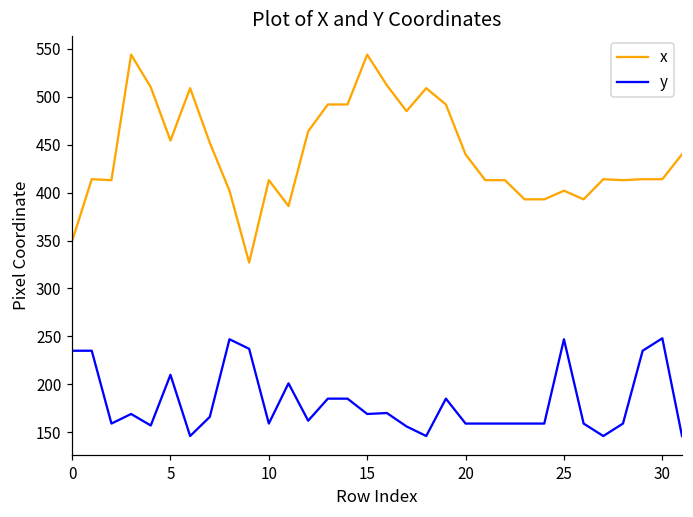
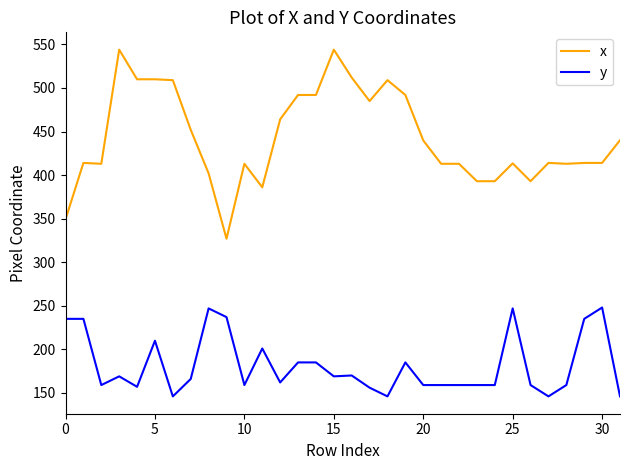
  {
    "x": {
      "0": 350,
-     "5": 450,
+     "5": 510,
      "10": 410,
      "15": 540,
      "20": 440,
-     "25": 400,
+     "25": 410,
      "30": 410
    },
    "y": {
      "0": 240,
      "5": 210,
      "10": 160,
      "15": 170,
      "20": 160,
      "25": 250,
      "30": 250
    }
  }
